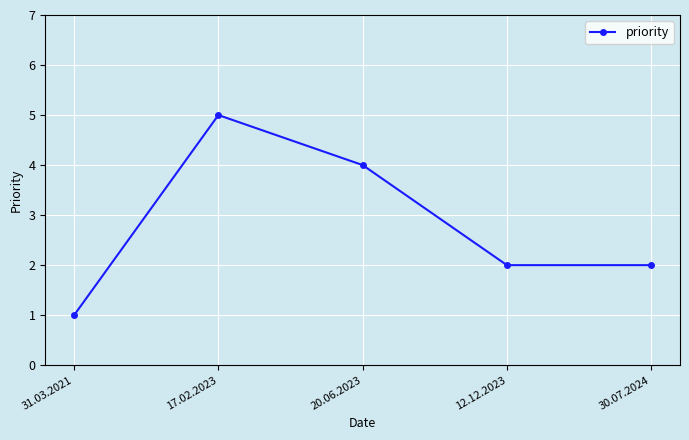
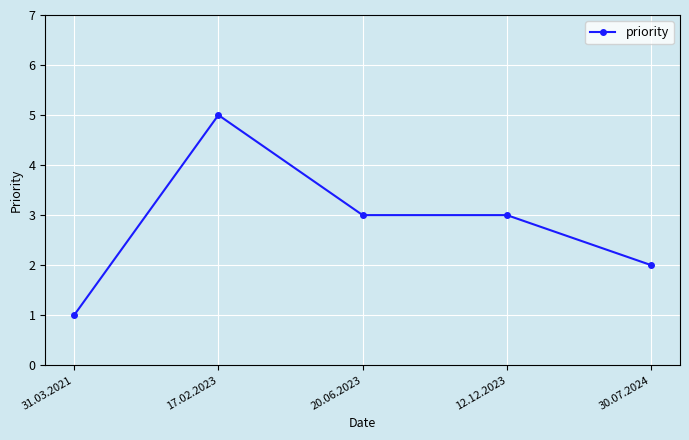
  {
    "31.03.2021": 1,
    "17.02.2023": 5,
-   "20.06.2023": 4,
-   "12.12.2023": 2,
+   "20.06.2023": 3,
+   "12.12.2023": 3,
    "30.07.2024": 2
  }
